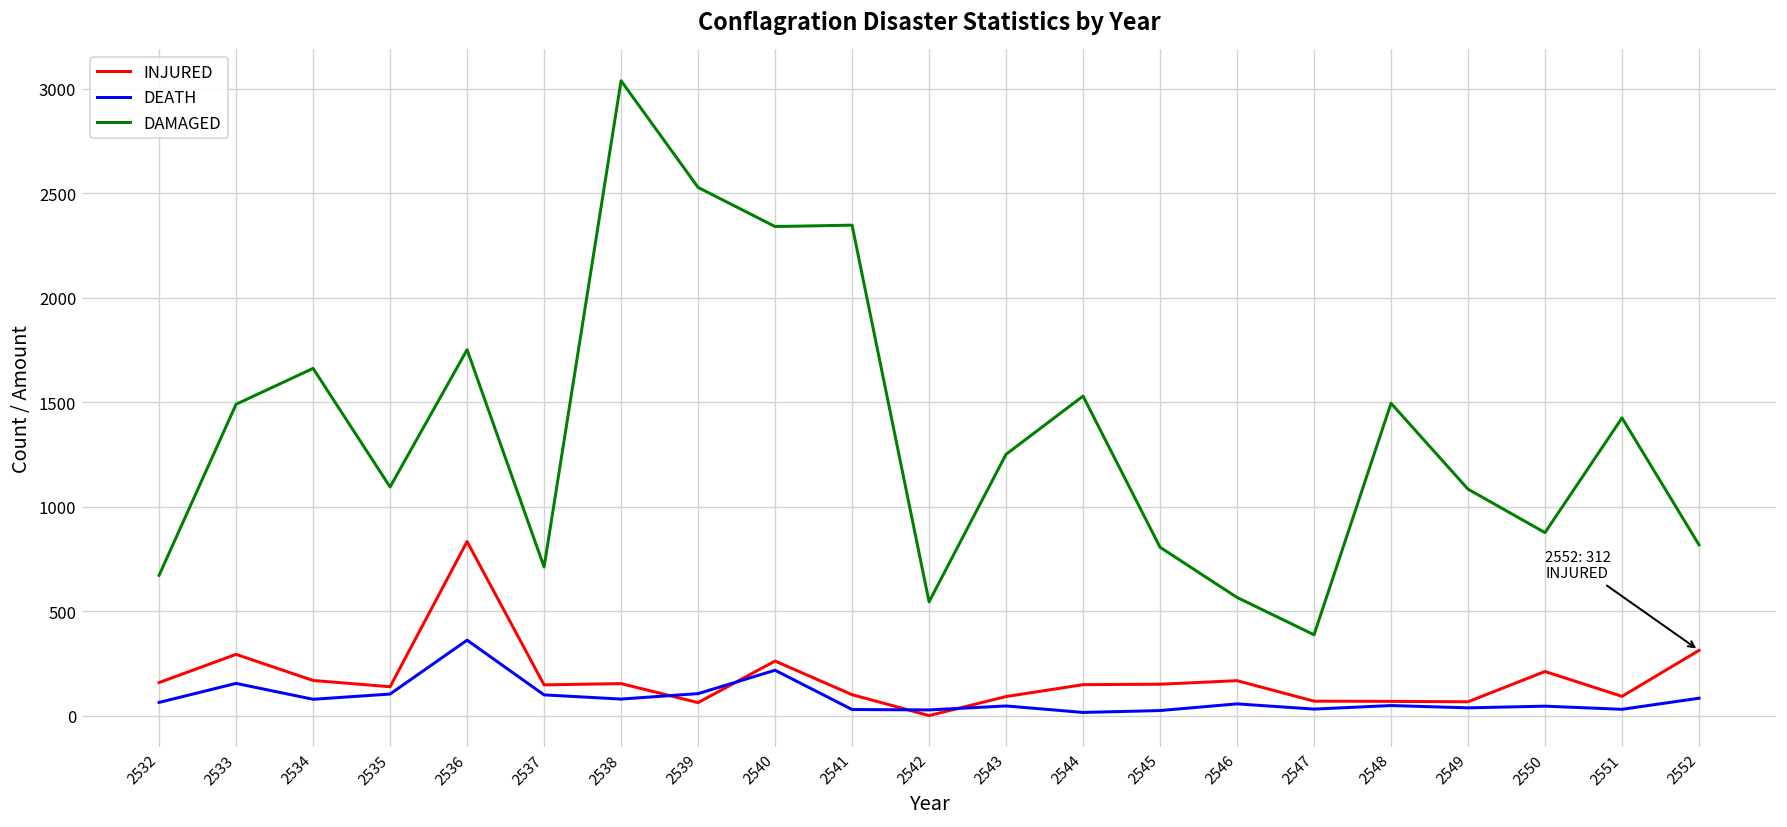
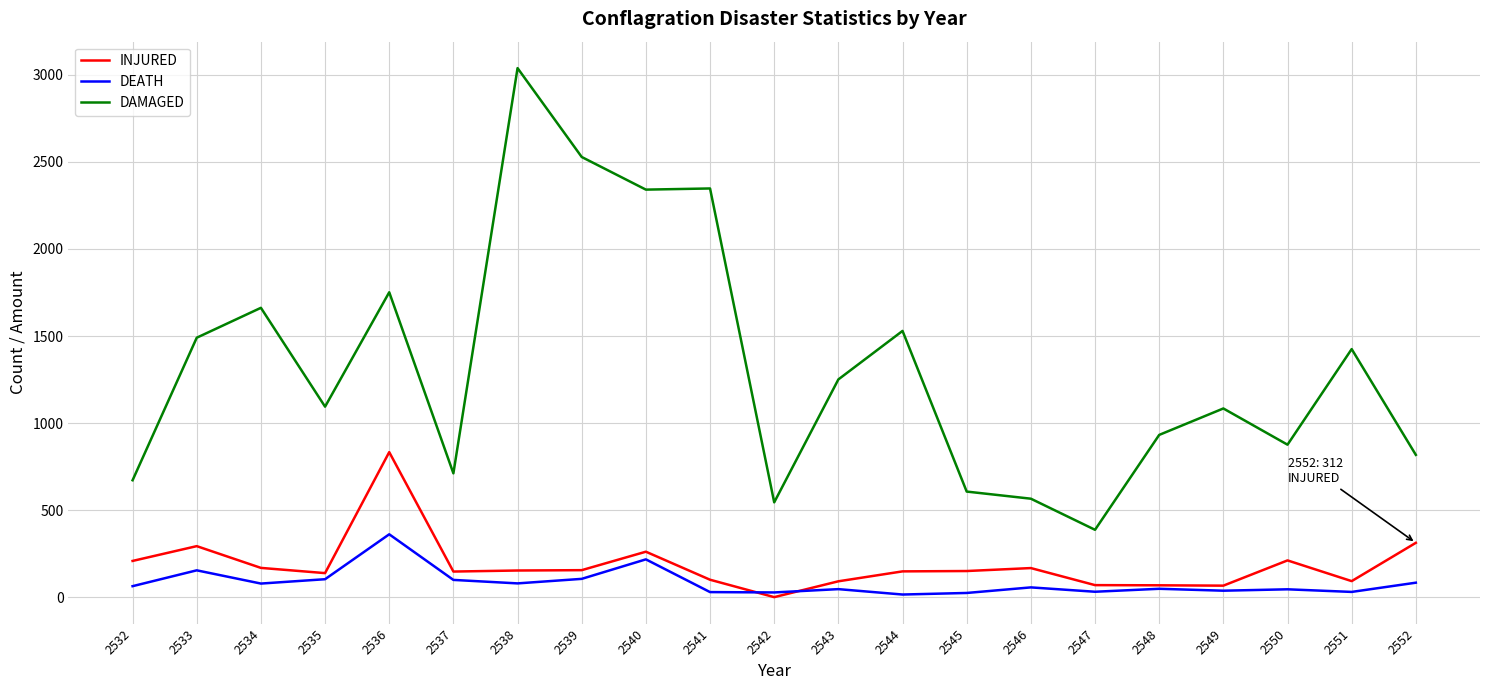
  {
    "INJURED": {
-     "2532": 160,
+     "2532": 210,
      "2533": 290,
      "2534": 170,
      "2535": 140,
      "2536": 830,
      "2537": 150,
      "2538": 150,
-     "2539": 60,
+     "2539": 160,
      "2540": 260,
      "2541": 100,
      "2542": 0,
      "2543": 90,
      "2544": 150,
      "2545": 150,
      "2546": 170,
      "2547": 70,
      "2548": 70,
      "2549": 70,
      "2550": 210,
      "2551": 90
    },
    "DEATH": {
      "2532": 60,
      "2533": 150,
      "2534": 80,
      "2535": 100,
      "2536": 360,
      "2537": 100,
      "2538": 80,
      "2539": 110,
      "2540": 220,
      "2541": 30,
      "2542": 30,
      "2543": 50,
      "2544": 20,
      "2545": 20,
      "2546": 60,
      "2547": 30,
      "2548": 50,
      "2549": 40,
      "2550": 50,
      "2551": 30,
      "2552": 80
    },
    "DAMAGED": {
      "2532": 670,
      "2533": 1490,
      "2534": 1660,
      "2535": 1090,
      "2536": 1750,
      "2537": 710,
      "2538": 3040,
      "2539": 2530,
      "2540": 2340,
      "2541": 2350,
      "2542": 540,
      "2543": 1250,
      "2544": 1530,
-     "2545": 810,
+     "2545": 610,
      "2546": 570,
      "2547": 390,
-     "2548": 1500,
+     "2548": 930,
      "2549": 1080,
      "2550": 880,
      "2551": 1420
    }
  }
